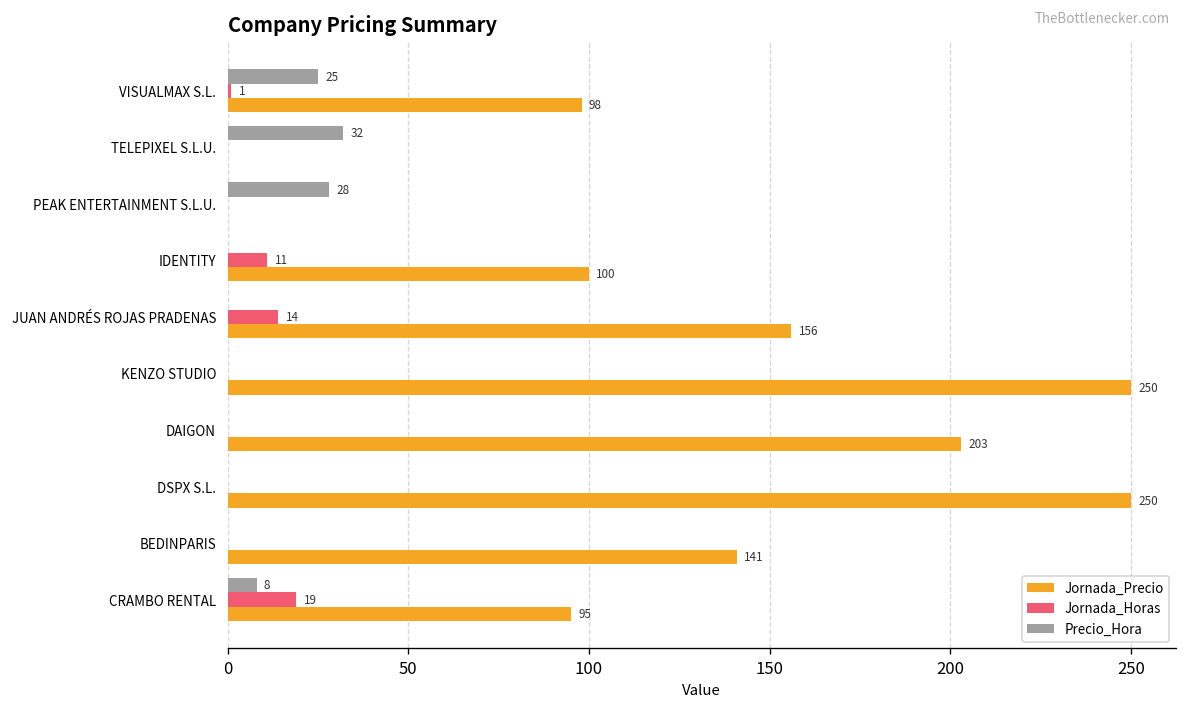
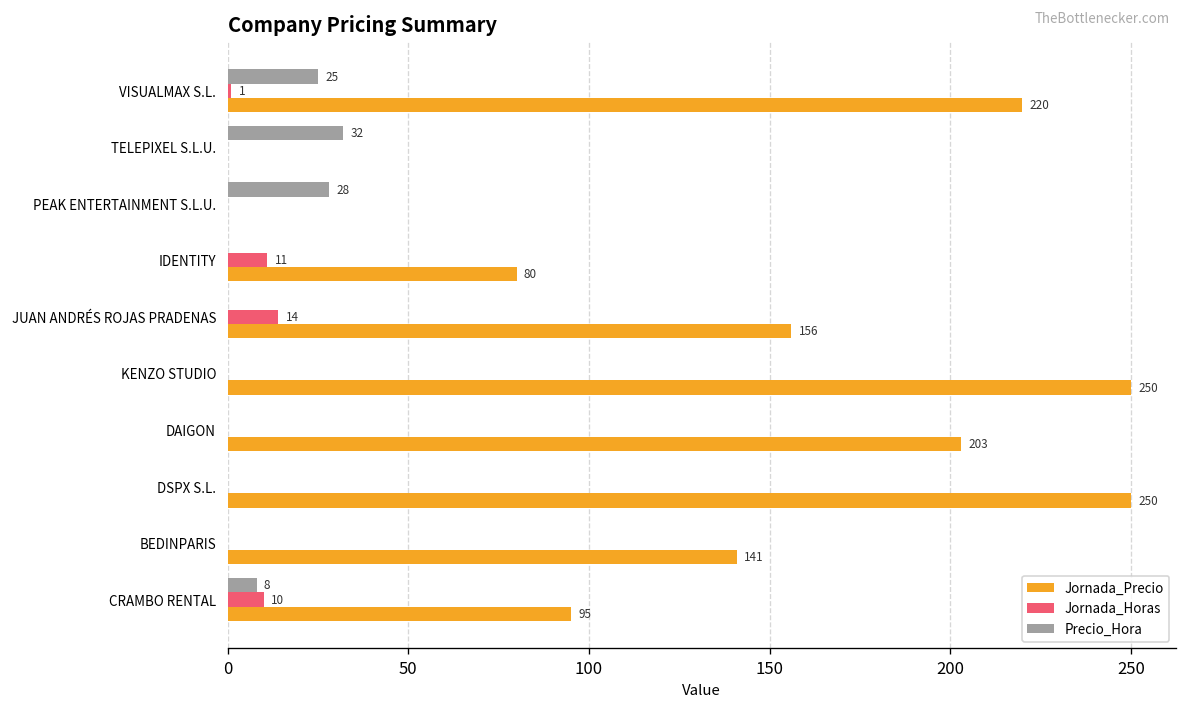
  {
    "Jornada_Precio": {
-     "VISUALMAX S.L.": 98,
-     "IDENTITY": 100,
+     "VISUALMAX S.L.": 220,
+     "IDENTITY": 80,
      "JUAN ANDRÉS ROJAS PRADENAS": 156,
      "KENZO STUDIO": 250,
      "DAIGON": 203,
      "DSPX S.L.": 250,
      "BEDINPARIS": 141,
      "CRAMBO RENTAL": 95
    },
    "Jornada_Horas": {
      "VISUALMAX S.L.": 1,
      "IDENTITY": 11,
      "JUAN ANDRÉS ROJAS PRADENAS": 14,
-     "CRAMBO RENTAL": 19
+     "CRAMBO RENTAL": 10
    },
    "Precio_Hora": {
      "VISUALMAX S.L.": 25,
      "TELEPIXEL S.L.U.": 32,
      "PEAK ENTERTAINMENT S.L.U.": 28,
      "CRAMBO RENTAL": 8
    }
  }
